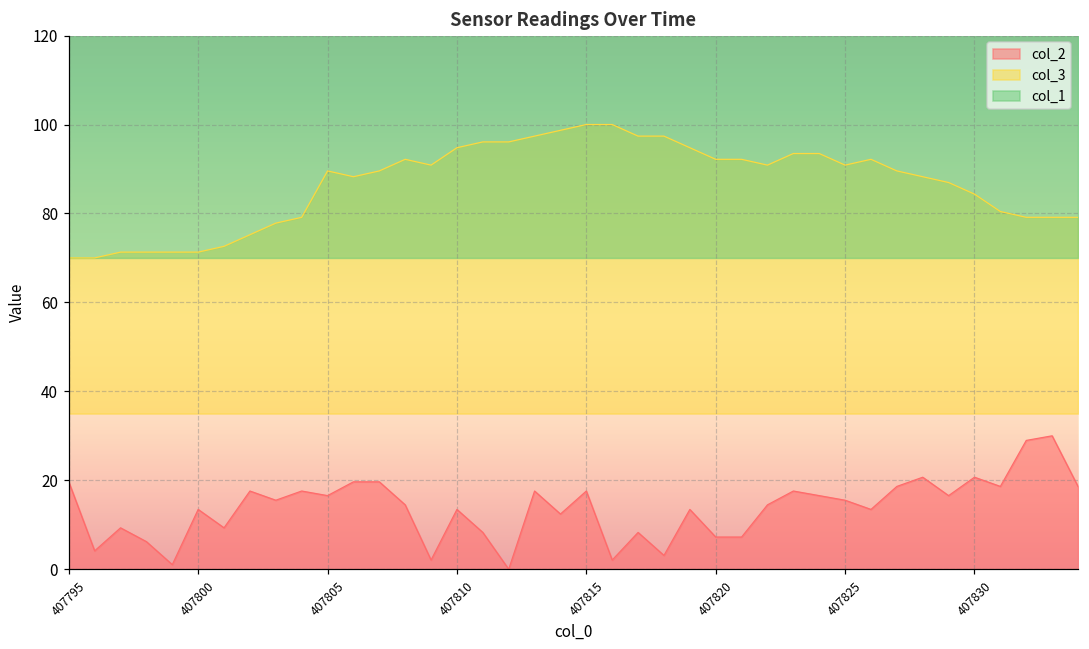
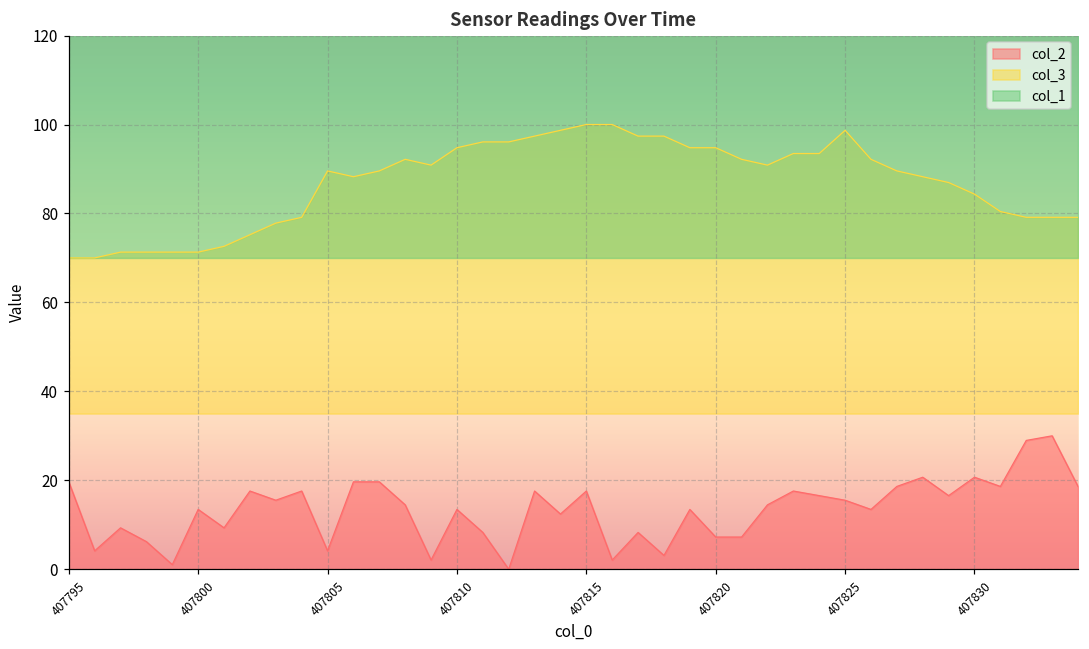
  {
    "col_2": {
      "407795": 20,
      "407800": 13,
-     "407805": 17,
+     "407805": 4,
      "407810": 13,
      "407815": 18,
      "407820": 7,
      "407825": 16,
      "407830": 21
    },
    "col_3": {
      "407795": 70,
      "407800": 71,
      "407805": 90,
      "407810": 95,
      "407815": 100,
-     "407820": 92,
-     "407825": 91,
+     "407820": 95,
+     "407825": 99,
      "407830": 84
    }
  }
